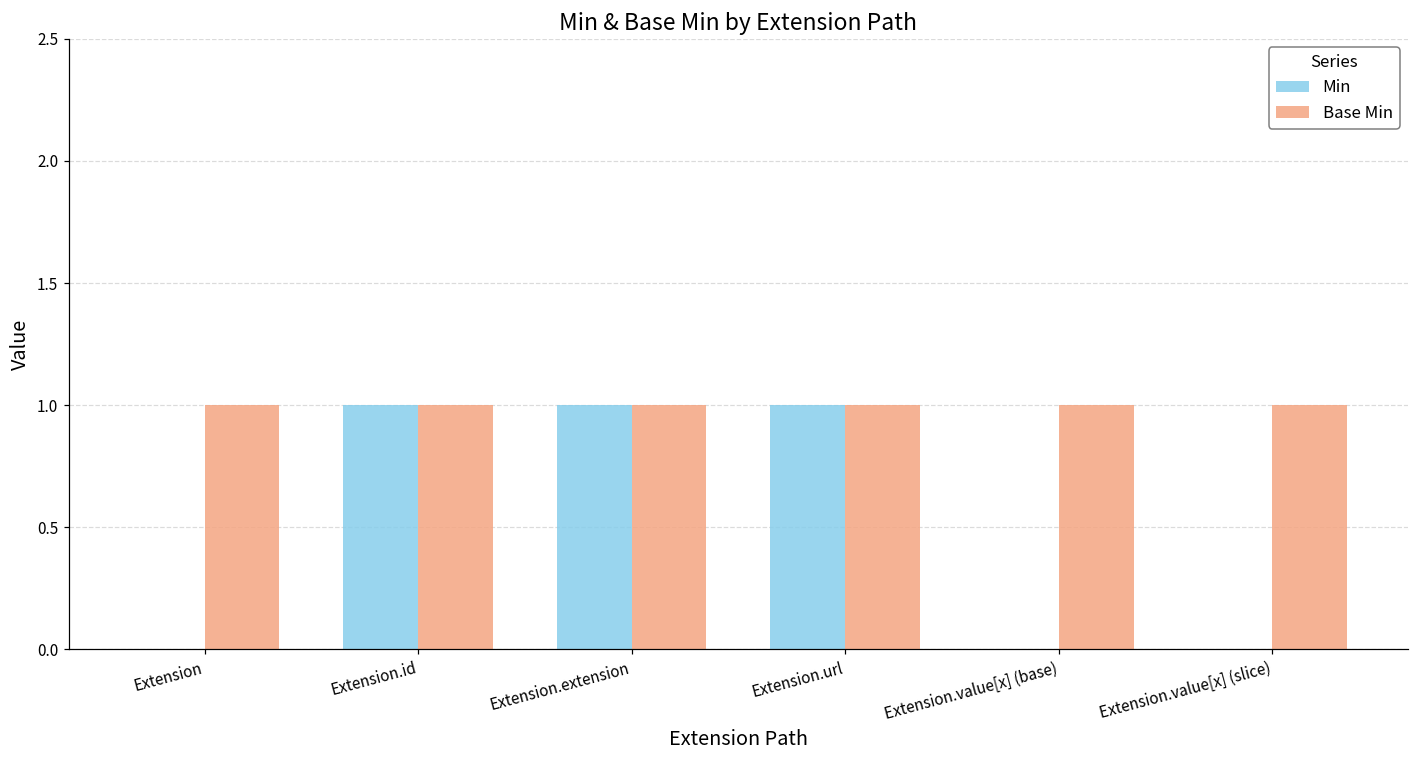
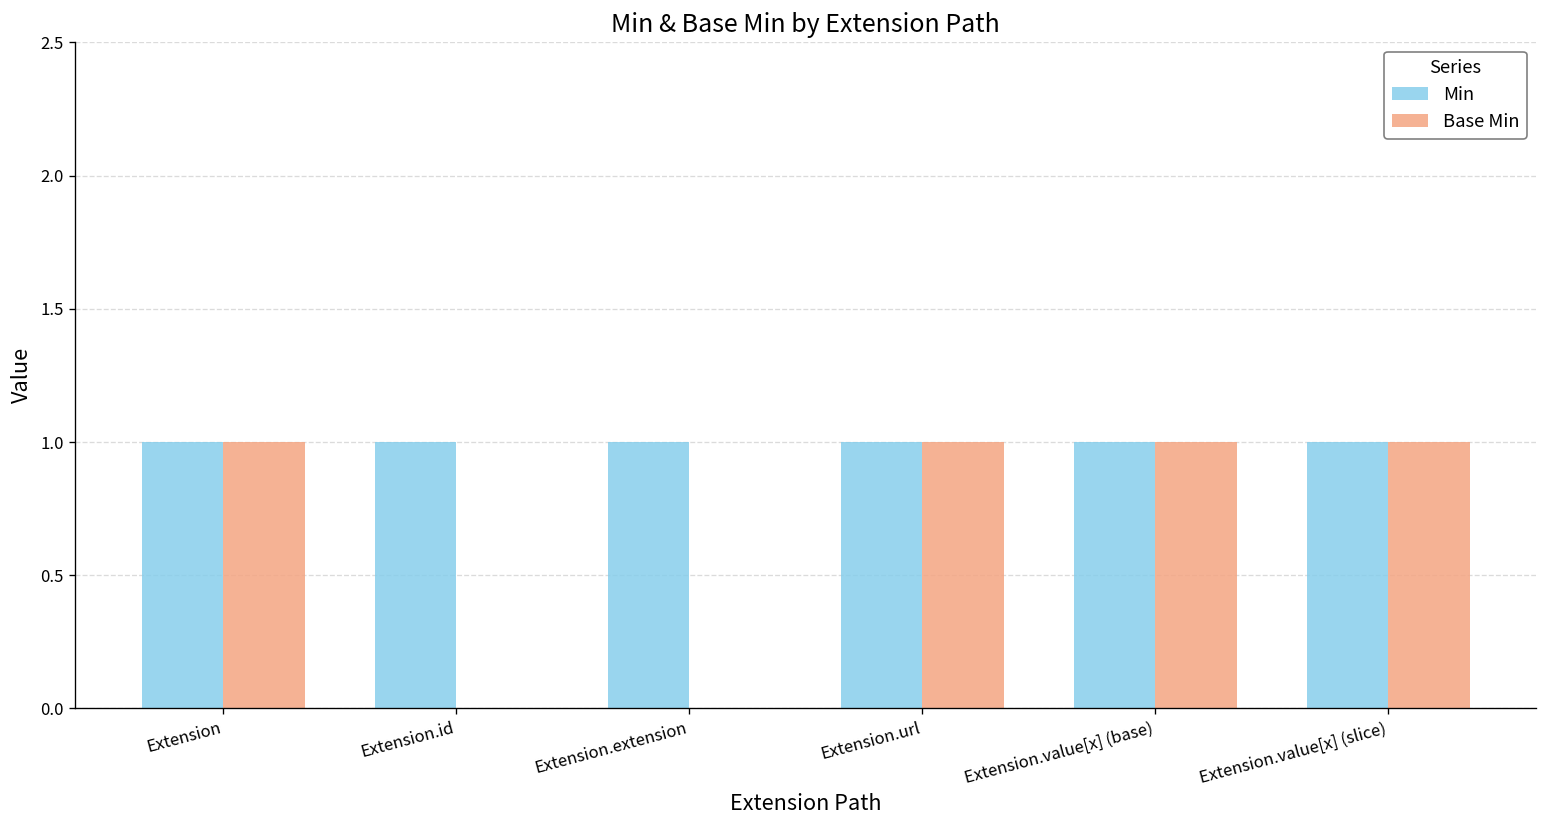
  {
    "Min": {
-     "Extension": 0,
+     "Extension": 1,
      "Extension.id": 1,
      "Extension.extension": 1,
      "Extension.url": 1,
-     "Extension.value[x] (base)": 0,
-     "Extension.value[x] (slice)": 0
+     "Extension.value[x] (base)": 1,
+     "Extension.value[x] (slice)": 1
    },
    "Base Min": {
      "Extension": 1,
-     "Extension.id": 1,
-     "Extension.extension": 1,
+     "Extension.id": 0,
+     "Extension.extension": 0,
      "Extension.url": 1,
      "Extension.value[x] (base)": 1,
      "Extension.value[x] (slice)": 1
    }
  }
